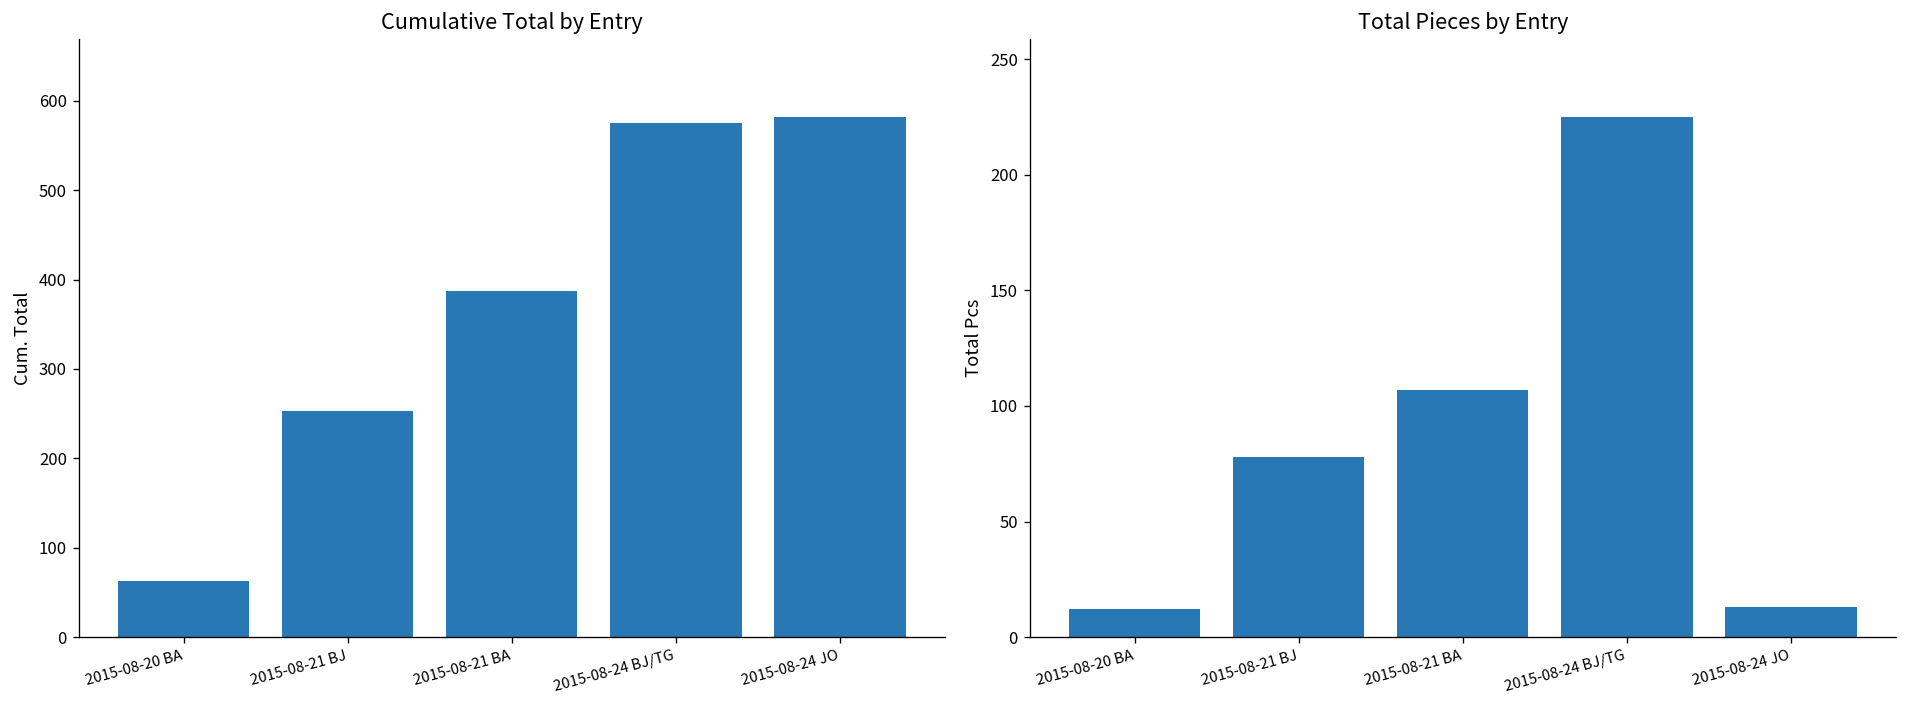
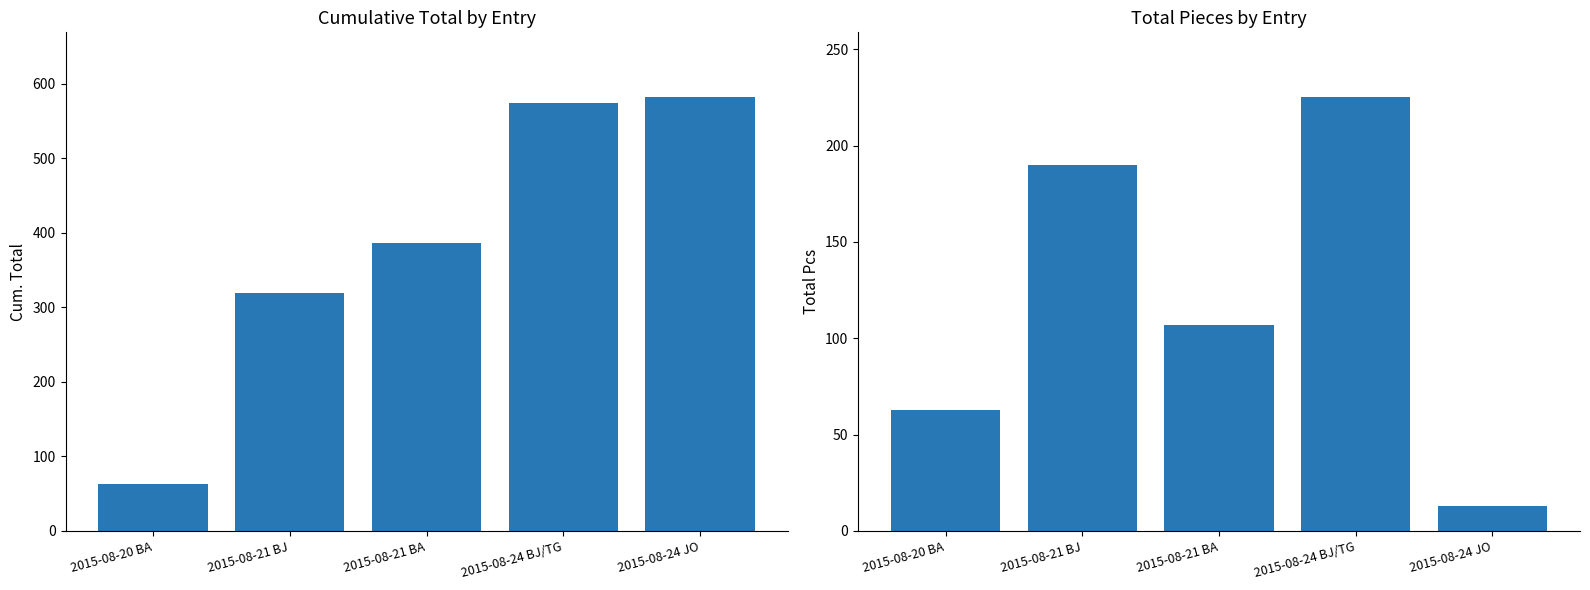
  {
    "Cumulative Total by Entry": {
      "2015-08-20 BA": 60,
-     "2015-08-21 BJ": 250,
+     "2015-08-21 BJ": 320,
      "2015-08-21 BA": 390,
      "2015-08-24 BJ/TG": 580,
      "2015-08-24 JO": 580
    },
    "Total Pieces by Entry": {
-     "2015-08-20 BA": 12,
-     "2015-08-21 BJ": 78,
+     "2015-08-20 BA": 63,
+     "2015-08-21 BJ": 190,
      "2015-08-21 BA": 107,
      "2015-08-24 BJ/TG": 225,
      "2015-08-24 JO": 13
    }
  }
